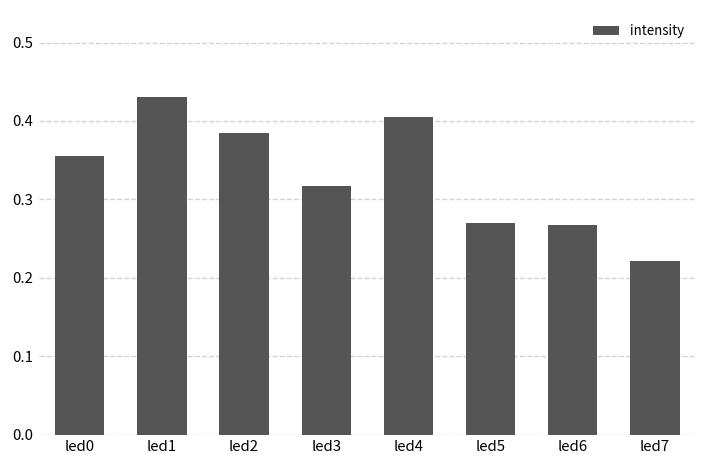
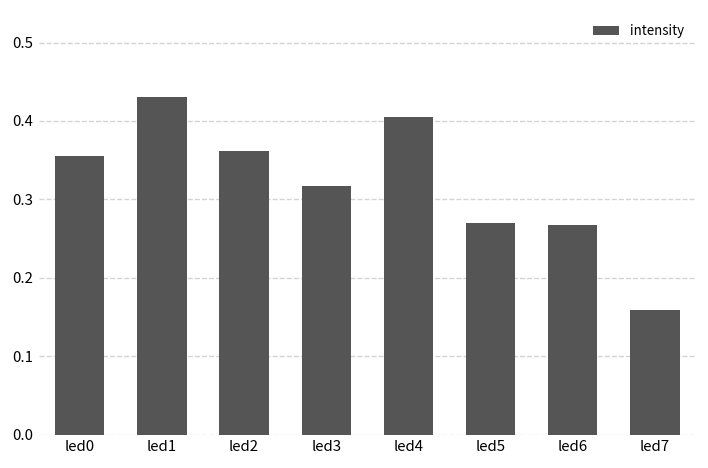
  {
    "led0": 0.36,
    "led1": 0.43,
-   "led2": 0.38,
+   "led2": 0.36,
    "led3": 0.32,
    "led4": 0.41,
    "led5": 0.27,
    "led6": 0.27,
-   "led7": 0.22
+   "led7": 0.16
  }
